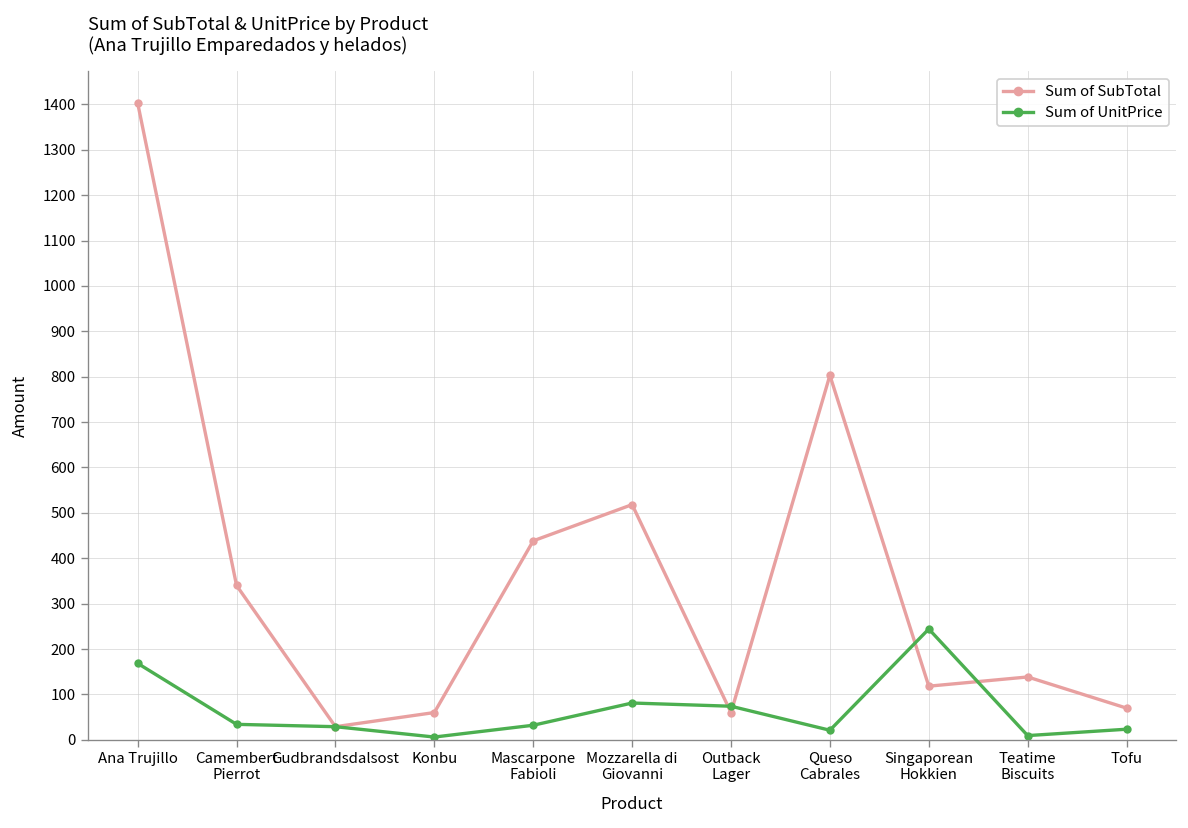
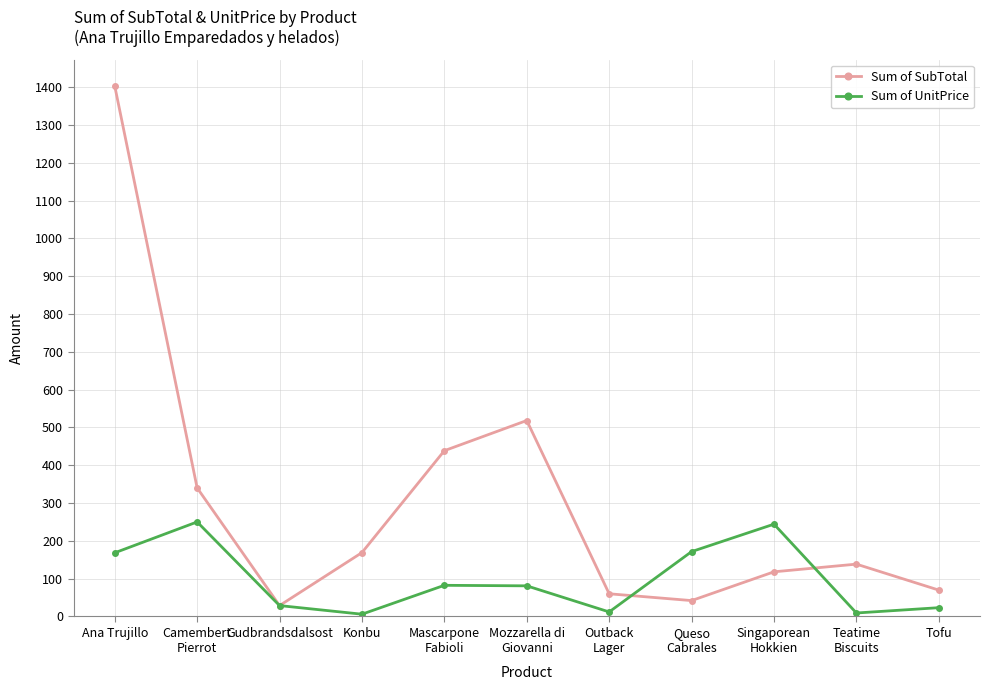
  {
    "Sum of SubTotal": {
      "Ana Trujillo": 1400,
      "Camembert Pierrot": 340,
-     "Konbu": 60,
+     "Konbu": 170,
      "Mascarpone Fabioli": 440,
      "Mozzarella di Giovanni": 520,
      "Outback Lager": 60,
-     "Queso Cabrales": 800,
+     "Queso Cabrales": 40,
      "Singaporean Hokkien": 120,
      "Teatime Biscuits": 140,
      "Tofu": 70
    },
    "Sum of UnitPrice": {
      "Ana Trujillo": 170,
-     "Camembert Pierrot": 30,
+     "Camembert Pierrot": 250,
      "Konbu": 10,
-     "Mascarpone Fabioli": 30,
+     "Mascarpone Fabioli": 80,
      "Mozzarella di Giovanni": 80,
-     "Outback Lager": 70,
-     "Queso Cabrales": 20,
+     "Outback Lager": 10,
+     "Queso Cabrales": 170,
      "Singaporean Hokkien": 240,
      "Teatime Biscuits": 10,
      "Tofu": 20
    }
  }
